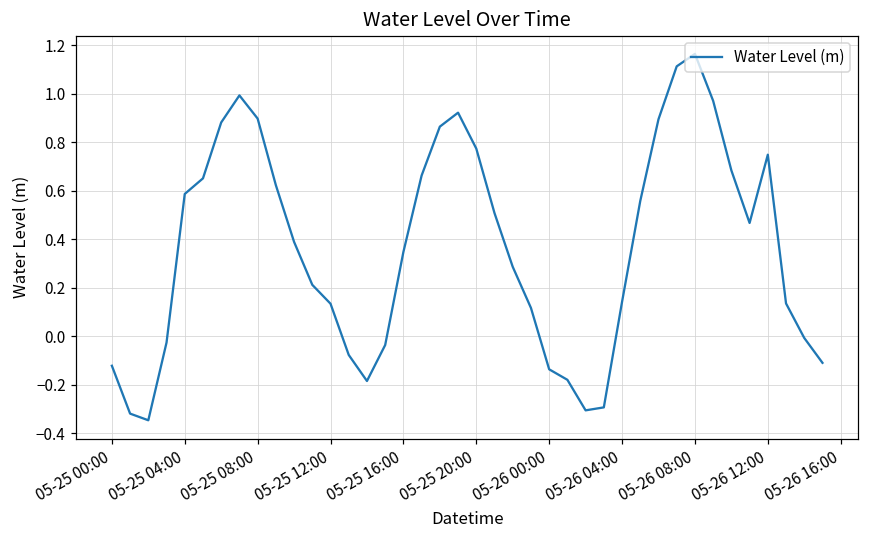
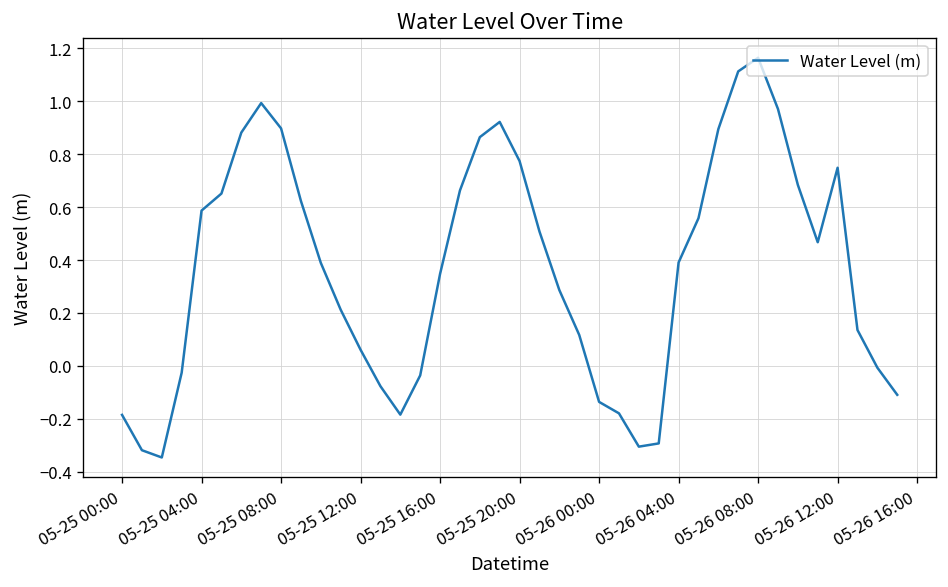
  {
-   "05-25 00:00": -0.12,
+   "05-25 00:00": -0.19,
    "05-25 04:00": 0.59,
    "05-25 08:00": 0.90,
-   "05-25 12:00": 0.13,
+   "05-25 12:00": 0.06,
    "05-25 16:00": 0.35,
    "05-25 20:00": 0.77,
    "05-26 00:00": -0.14,
-   "05-26 04:00": 0.14,
+   "05-26 04:00": 0.39,
    "05-26 12:00": 0.75
  }
